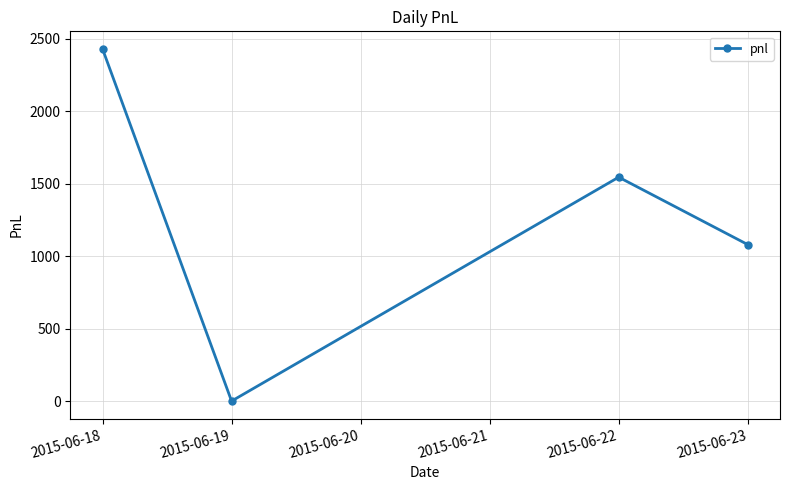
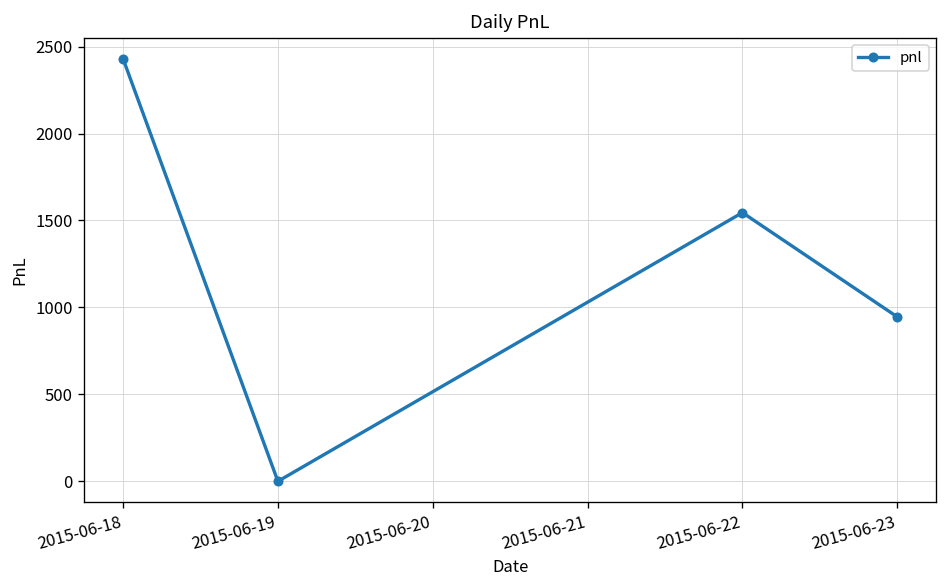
  {
    "2015-06-18": 2430,
    "2015-06-19": 0,
    "2015-06-22": 1550,
-   "2015-06-23": 1080
+   "2015-06-23": 950
  }
